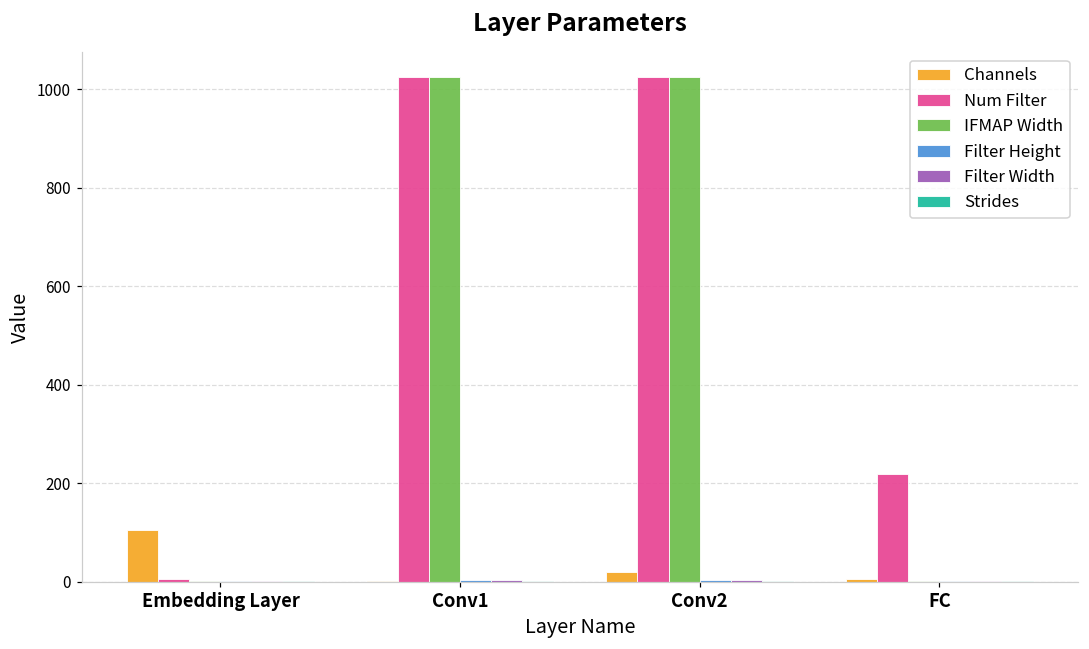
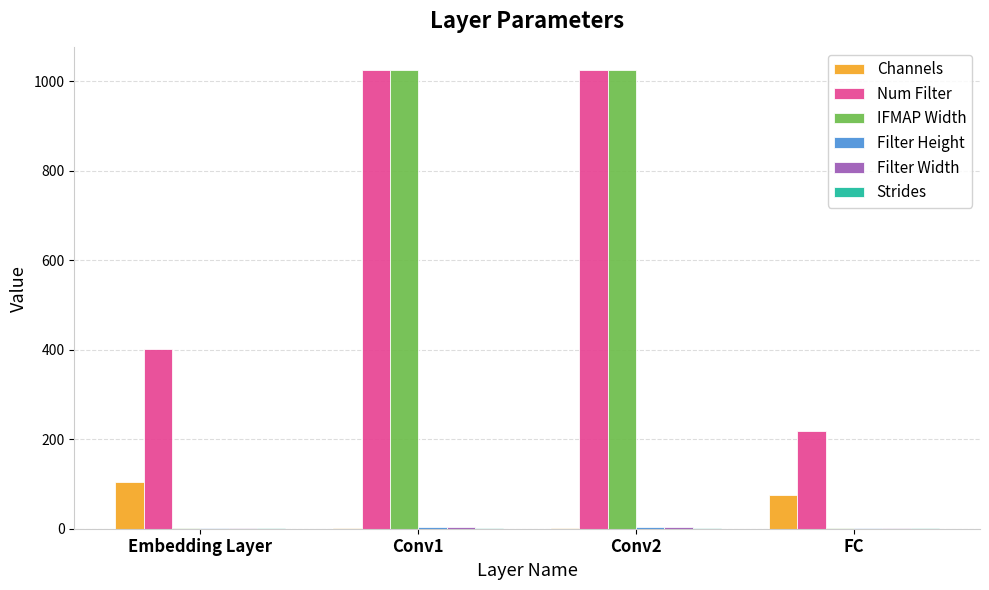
  {
    "Channels": {
      "Embedding Layer": 100,
-     "Conv2": 20,
-     "FC": 10
+     "Conv2": 0,
+     "FC": 80
    },
    "Num Filter": {
-     "Embedding Layer": 10,
+     "Embedding Layer": 400,
      "Conv1": 1020,
      "Conv2": 1020,
      "FC": 220
    },
    "IFMAP Width": {
      "Conv1": 1020,
      "Conv2": 1020
    }
  }
